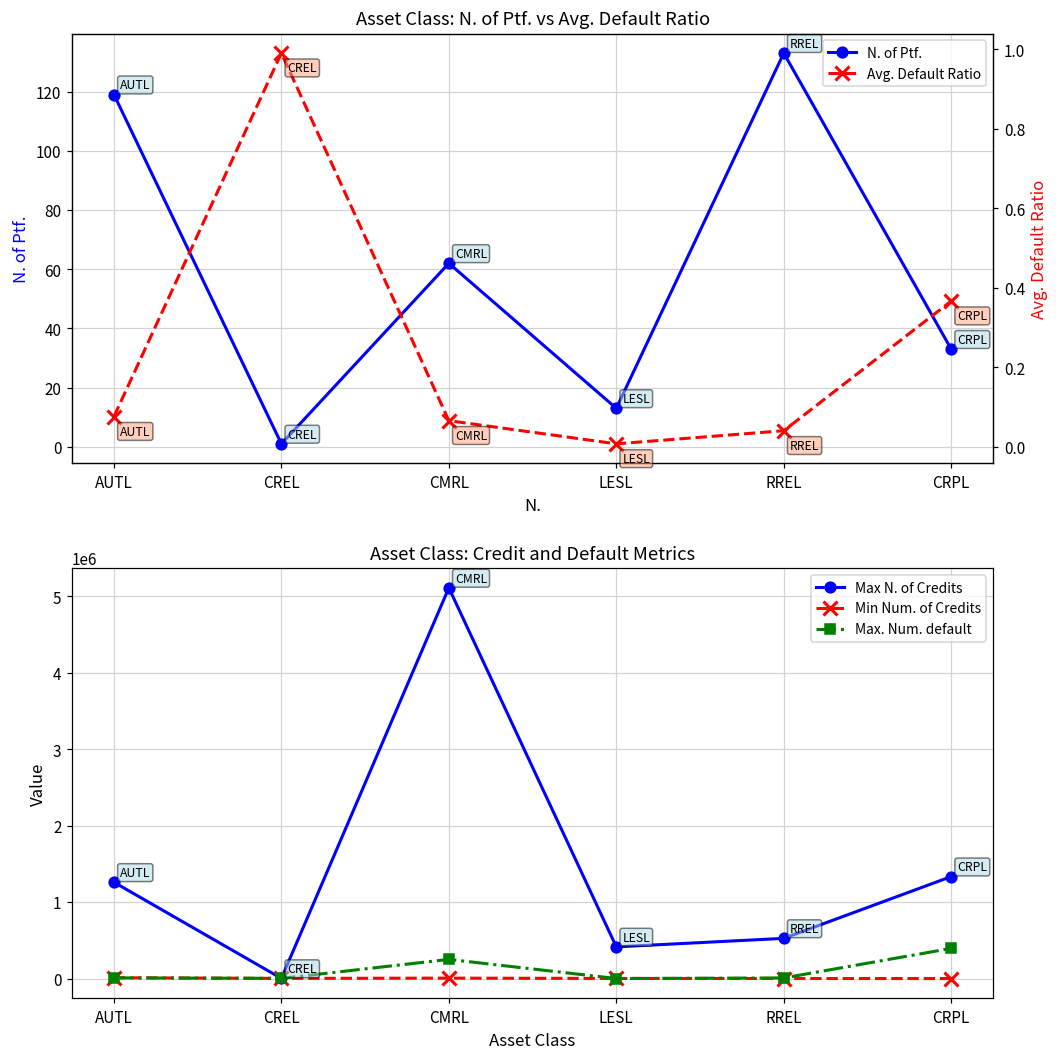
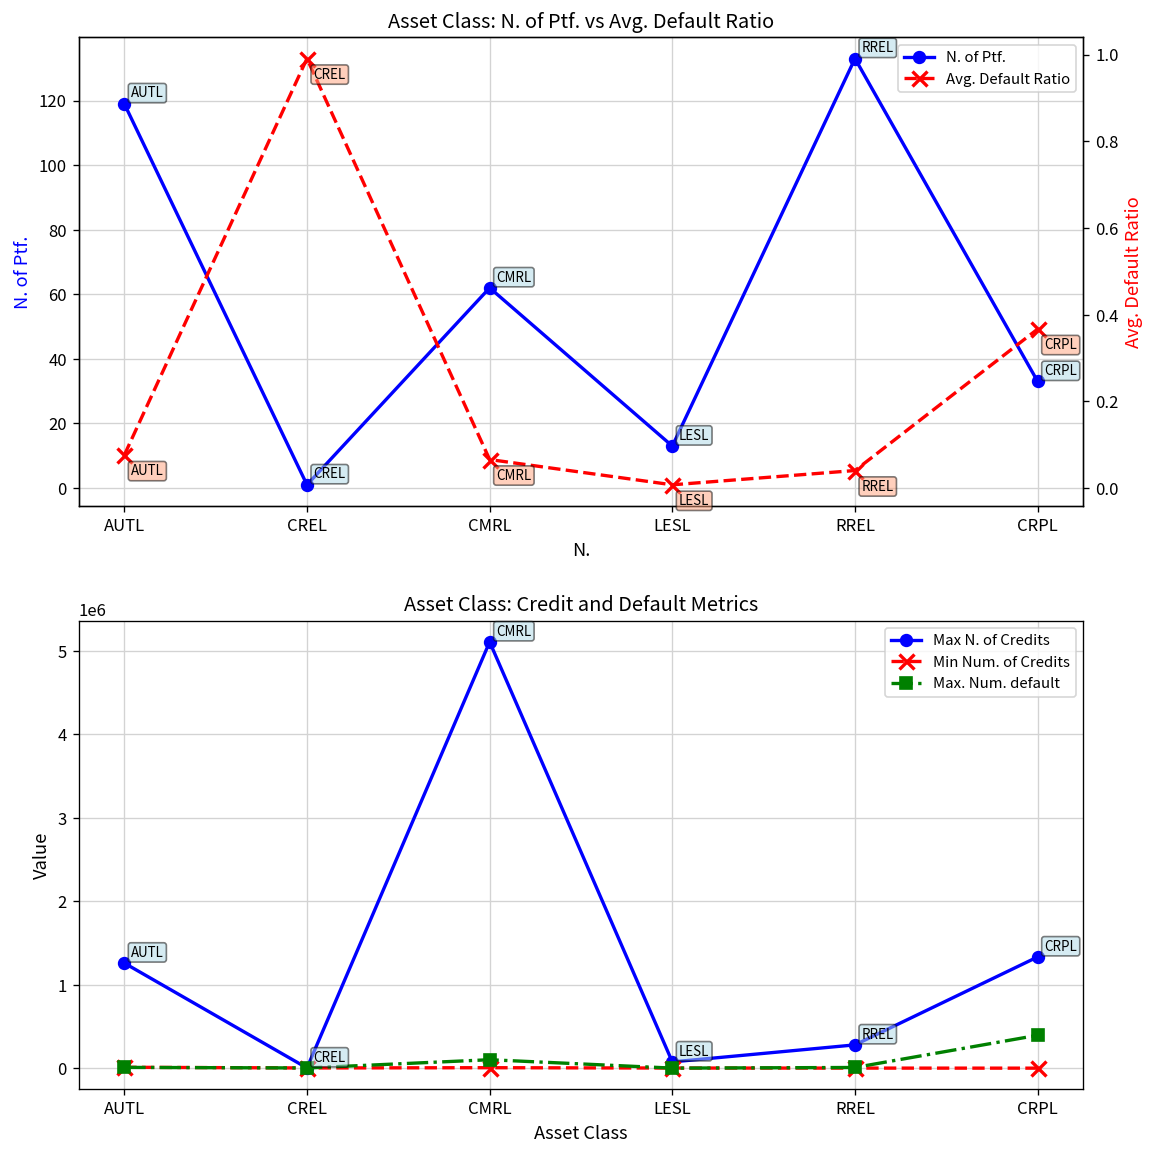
  {
    "Asset Class: Credit and Default Metrics": {
      "Max N. of Credits": {
        "AUTL": 1300000,
        "CMRL": 5100000,
-       "LESL": 400000,
-       "RREL": 500000,
+       "LESL": 100000,
+       "RREL": 300000,
        "CRPL": 1300000
      },
      "Min Num. of Credits": {
        "CMRL": 0,
        "CRPL": 0
      },
      "Max. Num. default": {
-       "CMRL": 300000,
+       "CMRL": 100000,
        "CRPL": 400000
      }
    }
  }
